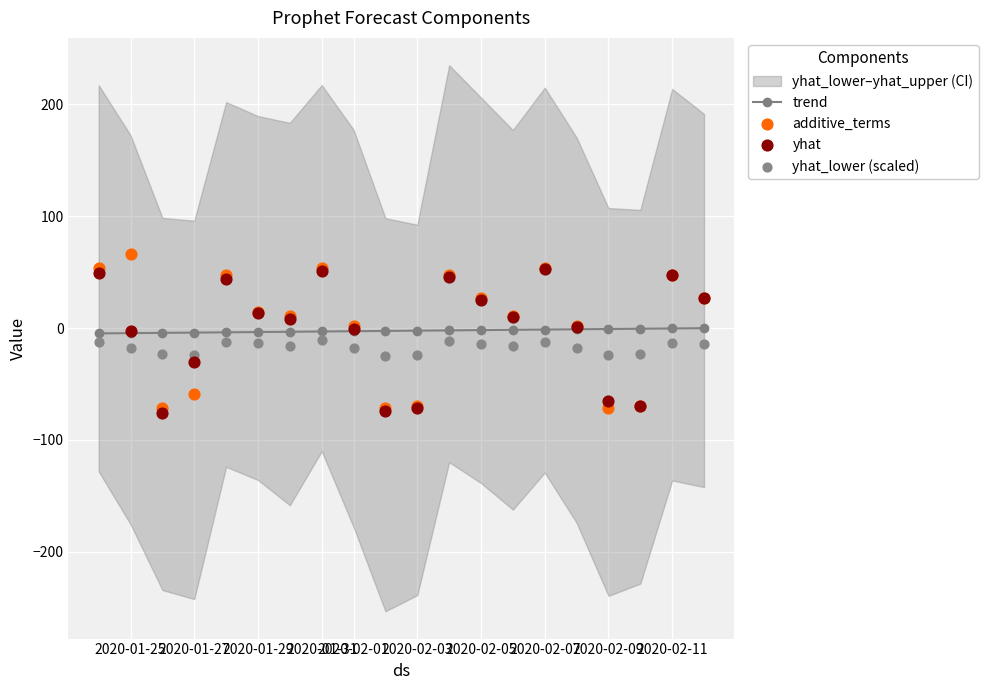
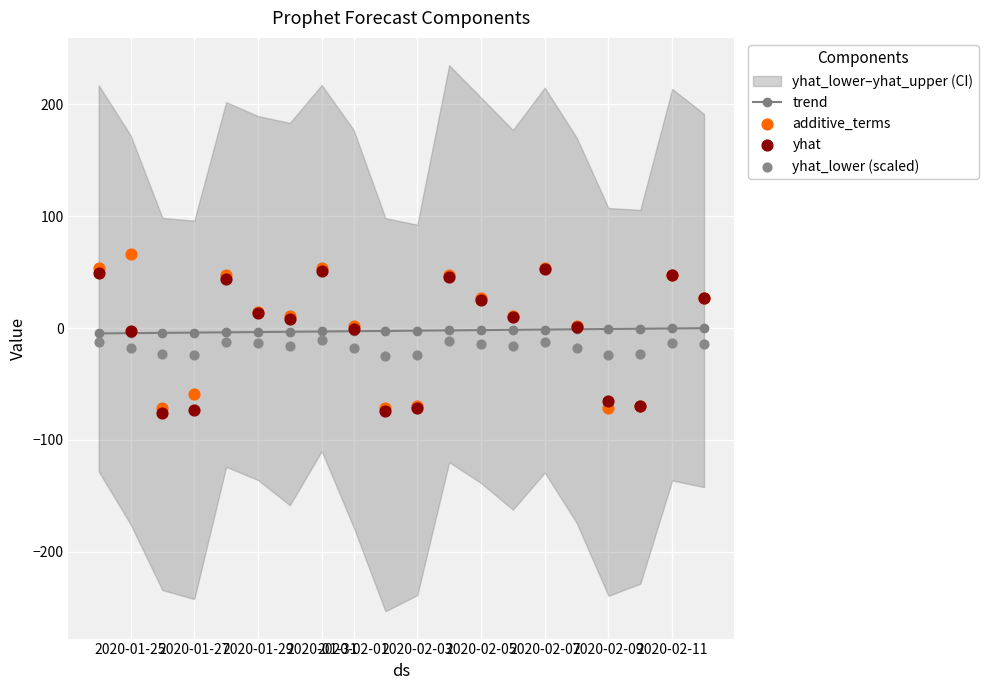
  {
    "yhat": {
-     "2020-01-27": -31
+     "2020-01-27": -73
    }
  }
